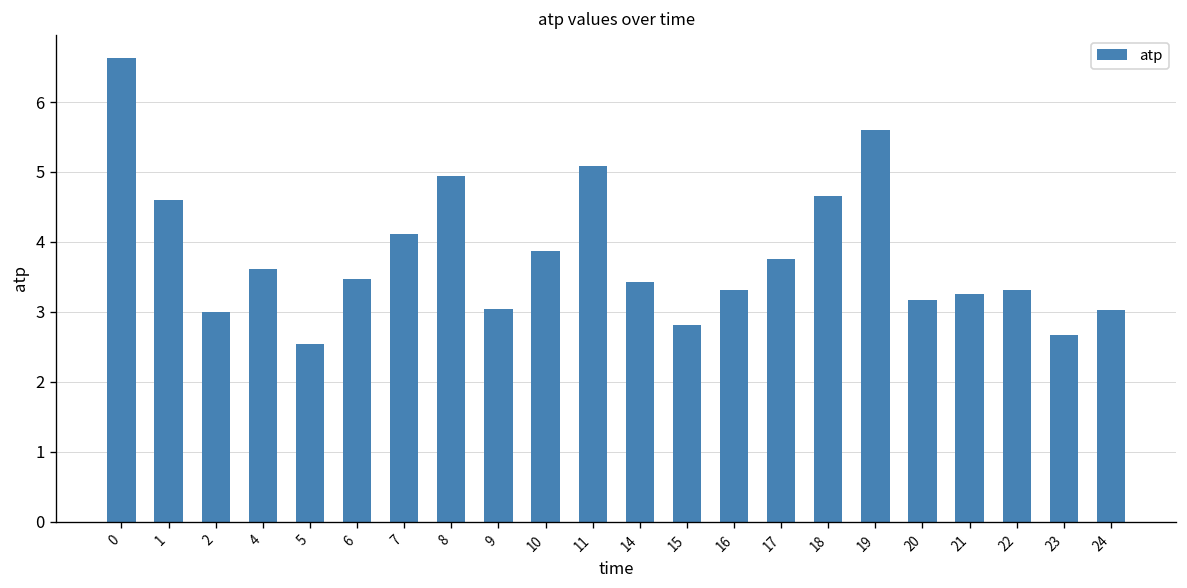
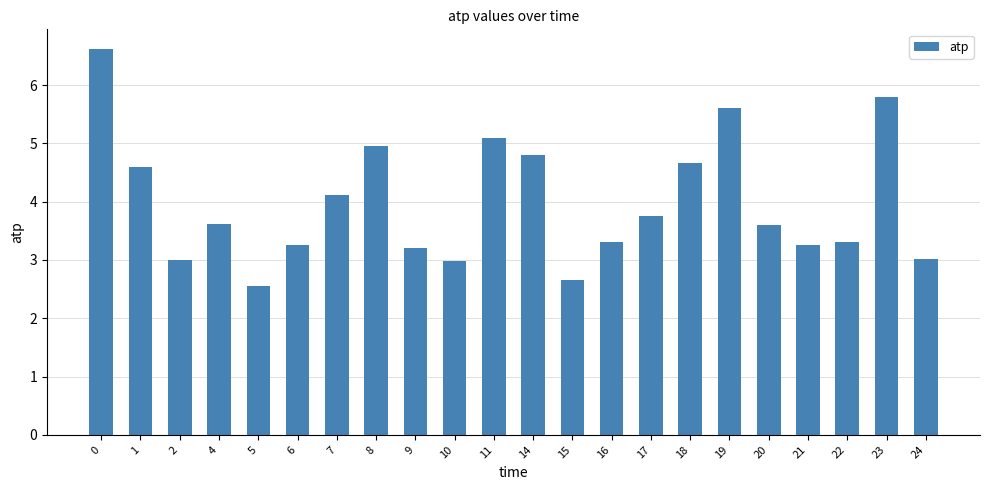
  {
    "0": 6.6,
    "1": 4.6,
    "2": 3.0,
    "4": 3.6,
    "5": 2.5,
-   "6": 3.5,
+   "6": 3.3,
    "7": 4.1,
    "8": 4.9,
-   "9": 3.0,
-   "10": 3.9,
+   "9": 3.2,
+   "10": 3.0,
    "11": 5.1,
-   "14": 3.4,
-   "15": 2.8,
+   "14": 4.8,
+   "15": 2.7,
    "16": 3.3,
    "17": 3.8,
    "18": 4.7,
    "19": 5.6,
-   "20": 3.2,
+   "20": 3.6,
    "21": 3.3,
    "22": 3.3,
-   "23": 2.7,
+   "23": 5.8,
    "24": 3.0
  }
